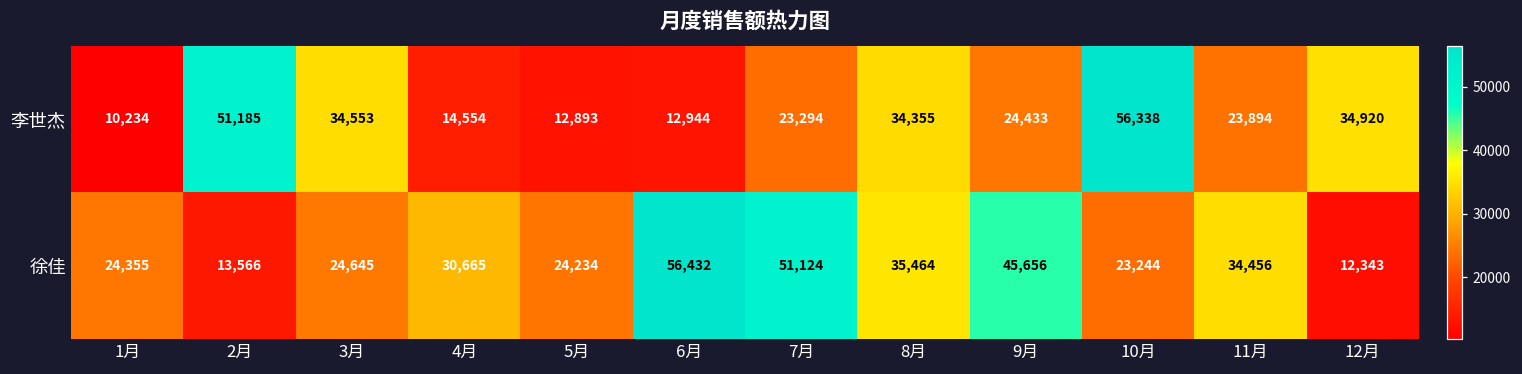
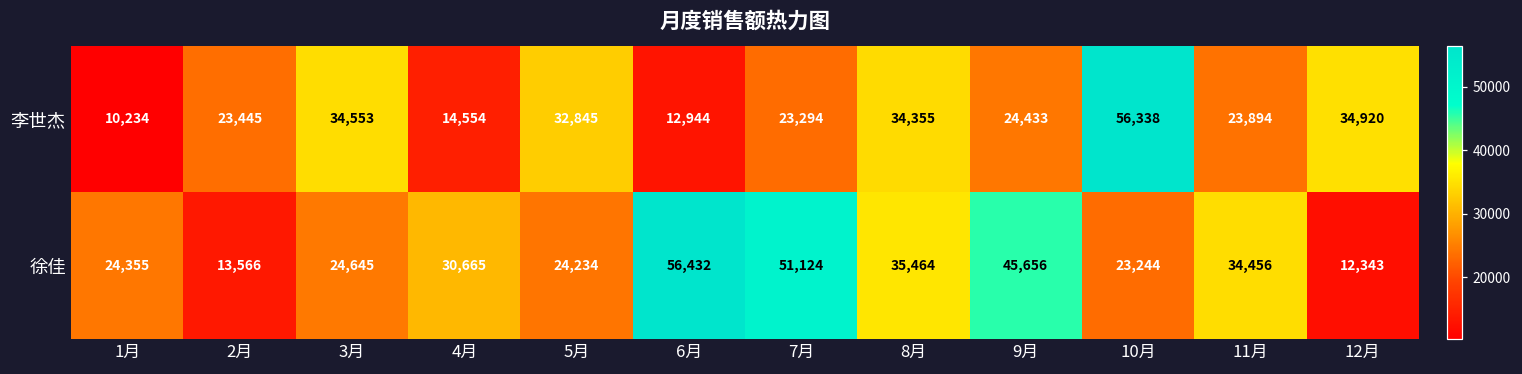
  {
    "李世杰": {
      "1月": "10,234",
-     "2月": "51,185",
+     "2月": "23,445",
      "3月": "34,553",
      "4月": "14,554",
-     "5月": "12,893",
+     "5月": "32,845",
      "6月": "12,944",
      "7月": "23,294",
      "8月": "34,355",
      "9月": "24,433",
      "10月": "56,338",
      "11月": "23,894",
      "12月": "34,920"
    },
    "徐佳": {
      "1月": "24,355",
      "2月": "13,566",
      "3月": "24,645",
      "4月": "30,665",
      "5月": "24,234",
      "6月": "56,432",
      "7月": "51,124",
      "8月": "35,464",
      "9月": "45,656",
      "10月": "23,244",
      "11月": "34,456",
      "12月": "12,343"
    }
  }
